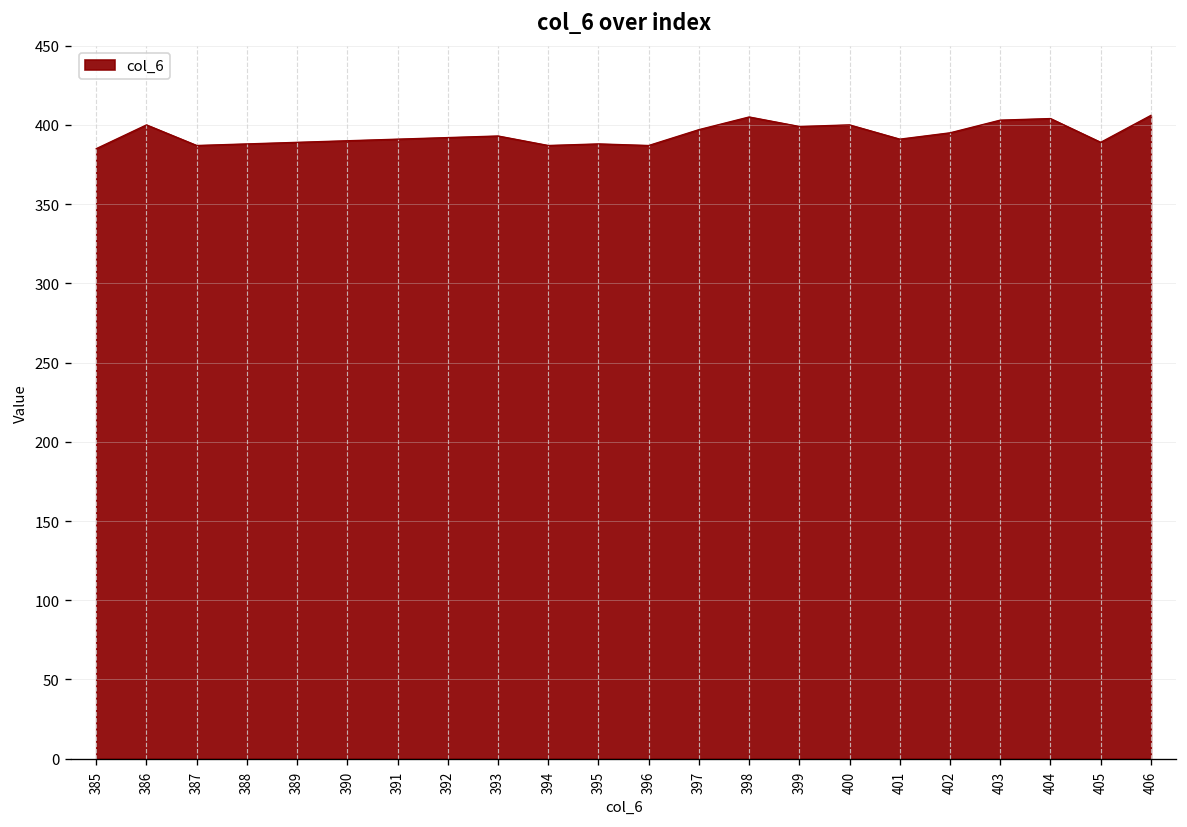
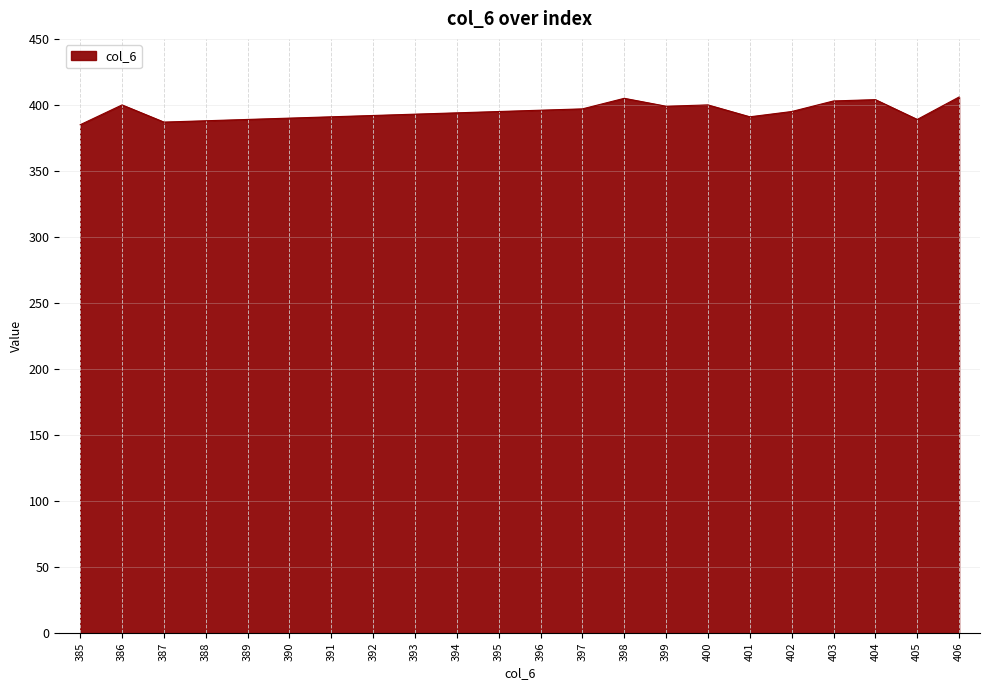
  {
    "385": 385,
    "386": 400,
    "387": 387,
    "388": 388,
    "389": 389,
    "390": 390,
    "391": 391,
    "392": 392,
    "393": 393,
-   "394": 387,
-   "395": 388,
-   "396": 387,
+   "394": 394,
+   "395": 395,
+   "396": 396,
    "397": 397,
    "398": 405,
    "399": 399,
    "400": 400,
    "401": 391,
    "402": 395,
    "403": 403,
    "404": 404,
    "405": 389,
    "406": 406
  }
